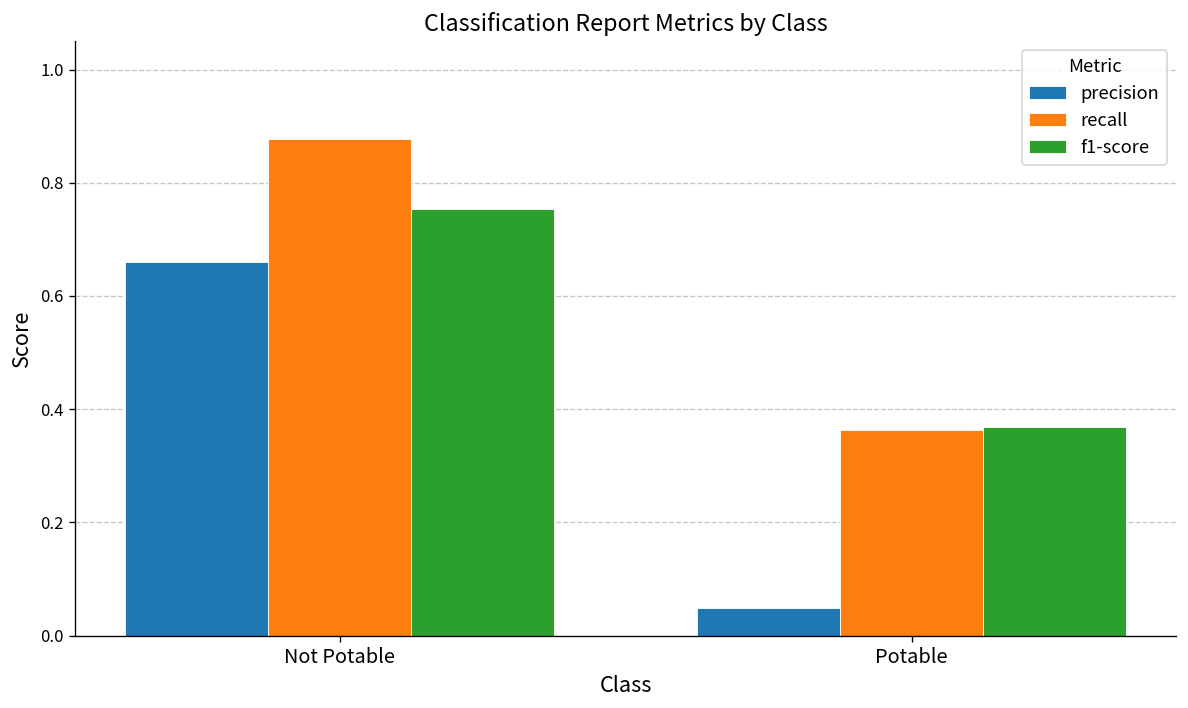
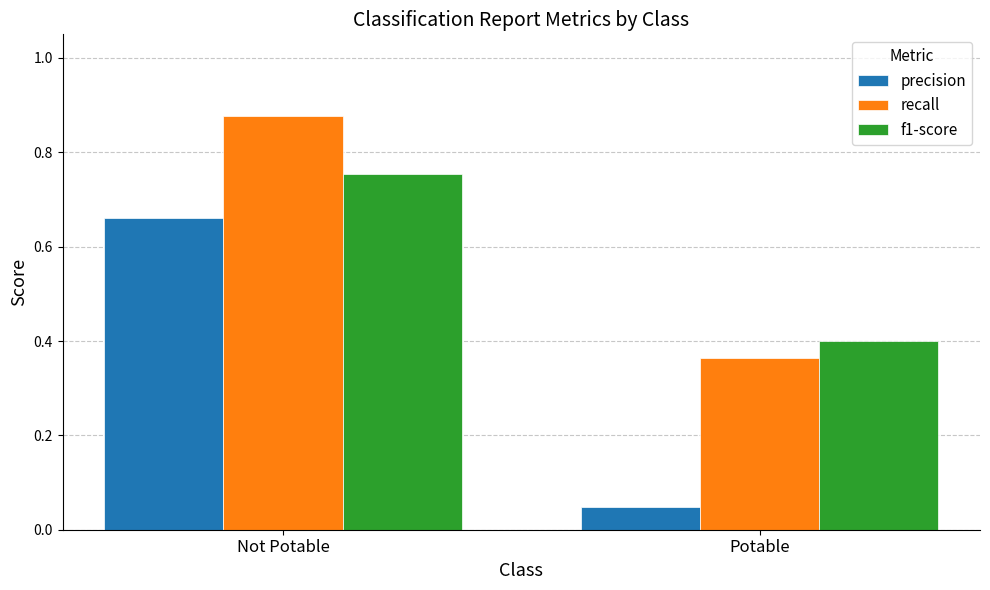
  {
    "precision": {
      "Not Potable": 0.66,
      "Potable": 0.05
    },
    "recall": {
      "Not Potable": 0.88,
      "Potable": 0.36
    },
    "f1-score": {
      "Not Potable": 0.75,
-     "Potable": 0.37
+     "Potable": 0.40
    }
  }
